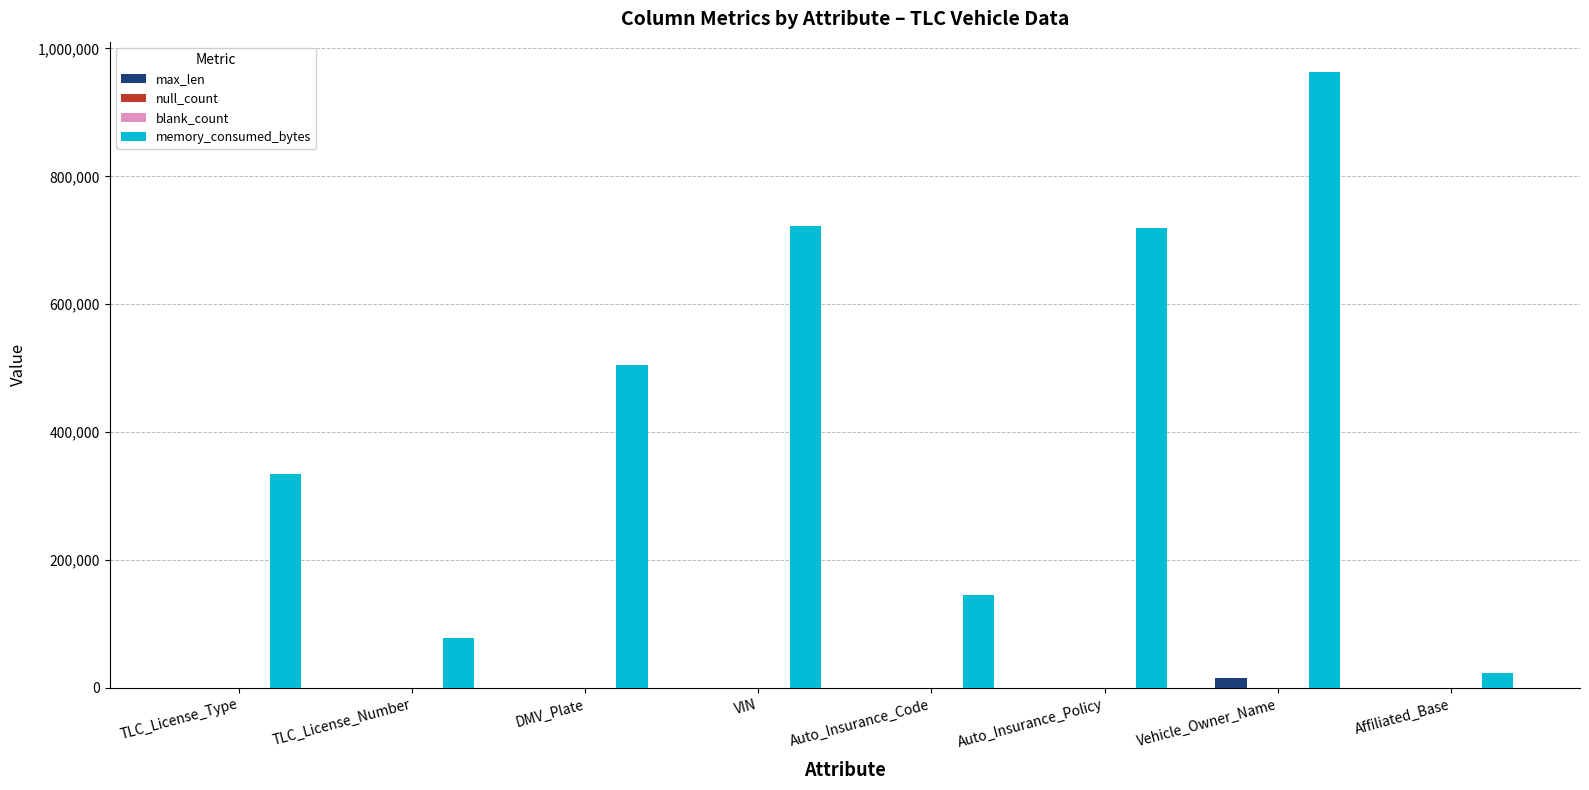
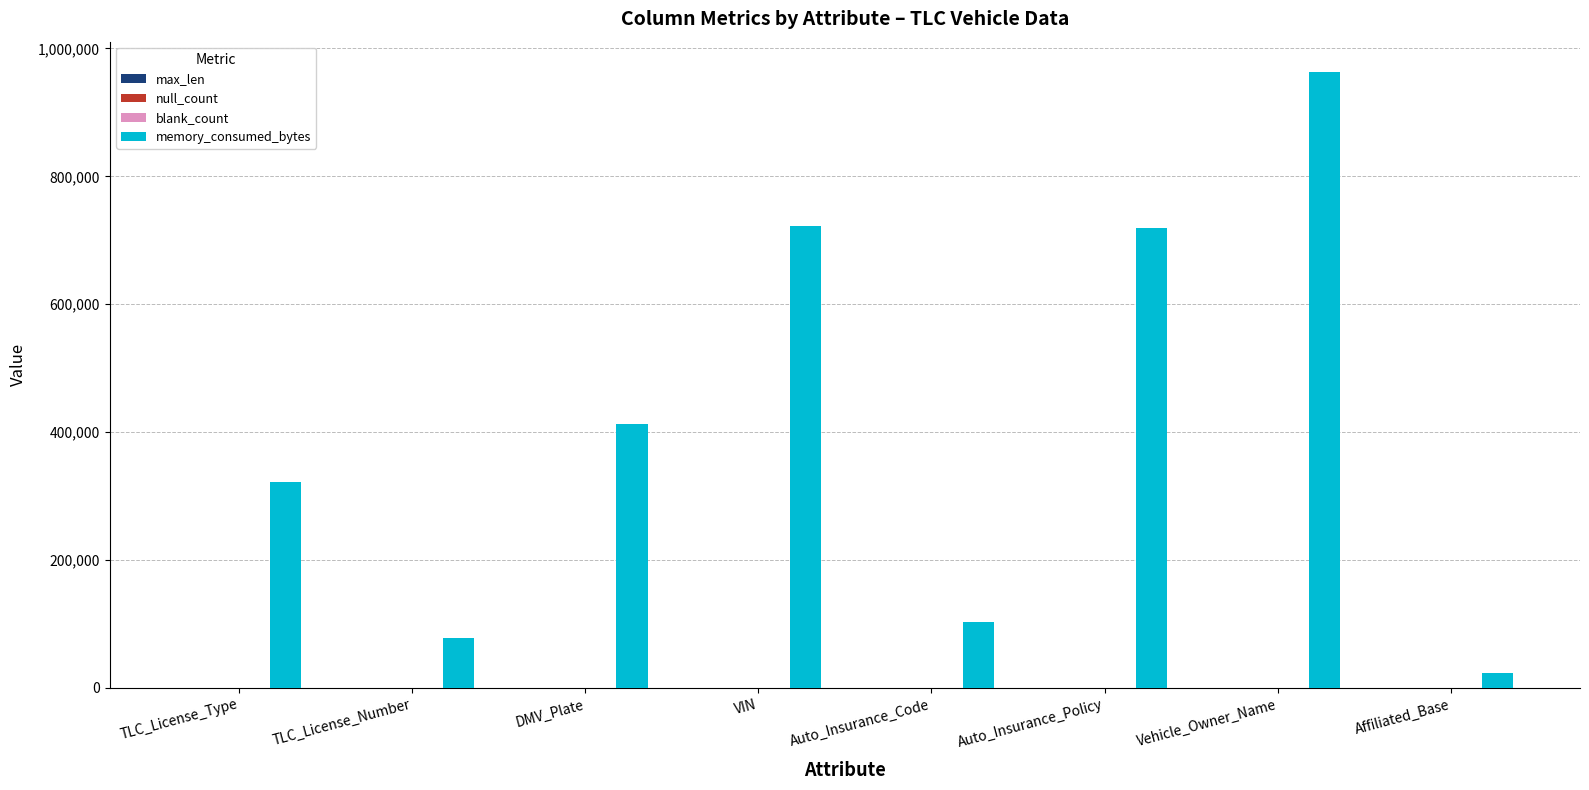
  {
    "max_len": {
-     "Vehicle_Owner_Name": "20,000"
+     "Vehicle_Owner_Name": "0"
    },
    "null_count": {
      "TLC_License_Type": "0",
      "TLC_License_Number": "0",
      "DMV_Plate": "0",
      "VIN": "0",
      "Auto_Insurance_Code": "0",
      "Auto_Insurance_Policy": "0",
      "Vehicle_Owner_Name": "0",
      "Affiliated_Base": "0"
    },
    "memory_consumed_bytes": {
-     "TLC_License_Type": "340,000",
+     "TLC_License_Type": "320,000",
      "TLC_License_Number": "80,000",
-     "DMV_Plate": "500,000",
+     "DMV_Plate": "410,000",
      "VIN": "720,000",
-     "Auto_Insurance_Code": "150,000",
+     "Auto_Insurance_Code": "100,000",
      "Auto_Insurance_Policy": "720,000",
      "Vehicle_Owner_Name": "960,000",
      "Affiliated_Base": "20,000"
    }
  }
